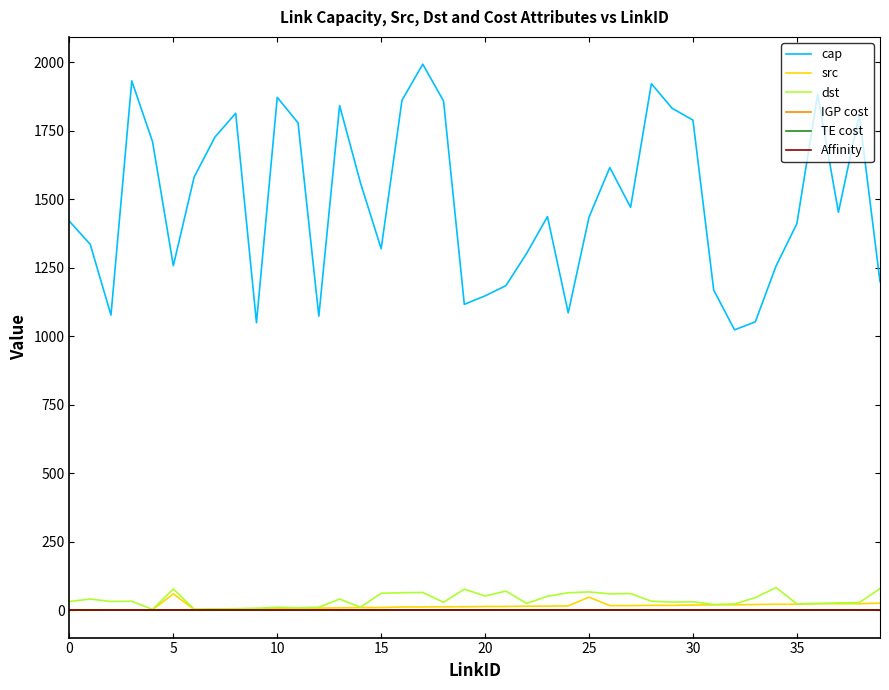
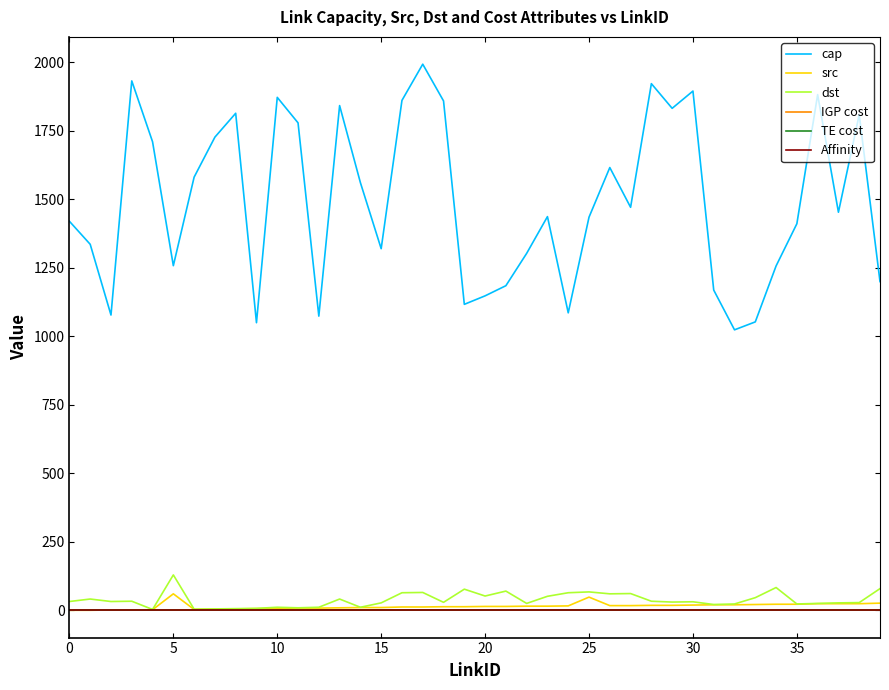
  {
    "cap": {
      "0": 1420,
      "5": 1260,
      "10": 1870,
      "15": 1320,
      "20": 1150,
      "25": 1430,
-     "30": 1790,
+     "30": 1890,
      "35": 1410
    },
    "src": {
      "5": 60,
      "15": 10,
      "20": 10,
      "25": 50,
      "30": 20
    },
    "dst": {
      "0": 30,
-     "5": 80,
-     "15": 60,
+     "5": 130,
+     "15": 30,
      "20": 50,
      "25": 70,
      "30": 30
    },
    "Affinity": {
      "5": 0,
      "15": 0,
      "20": 0,
      "25": 0,
      "30": 0,
      "35": 0
    }
  }
